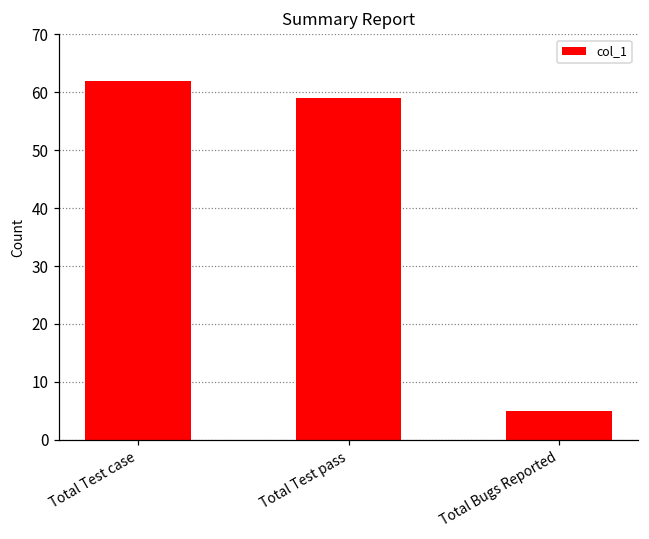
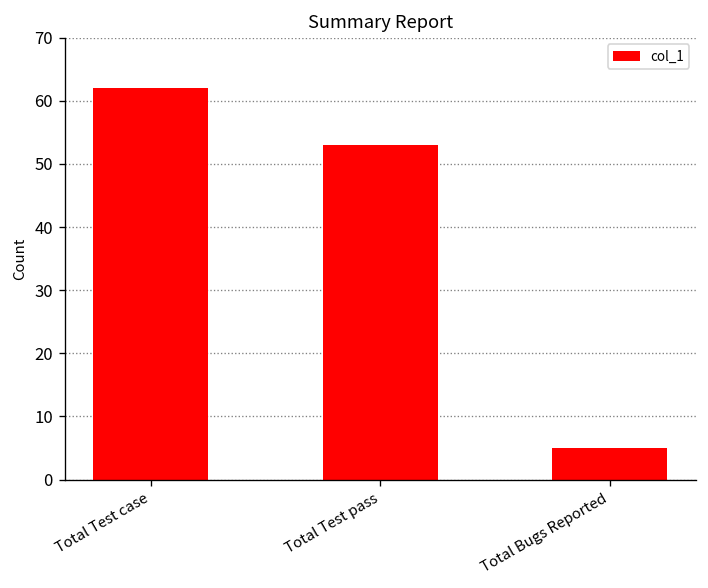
  {
    "Total Test case": 62,
-   "Total Test pass": 59,
+   "Total Test pass": 53,
    "Total Bugs Reported": 5
  }
